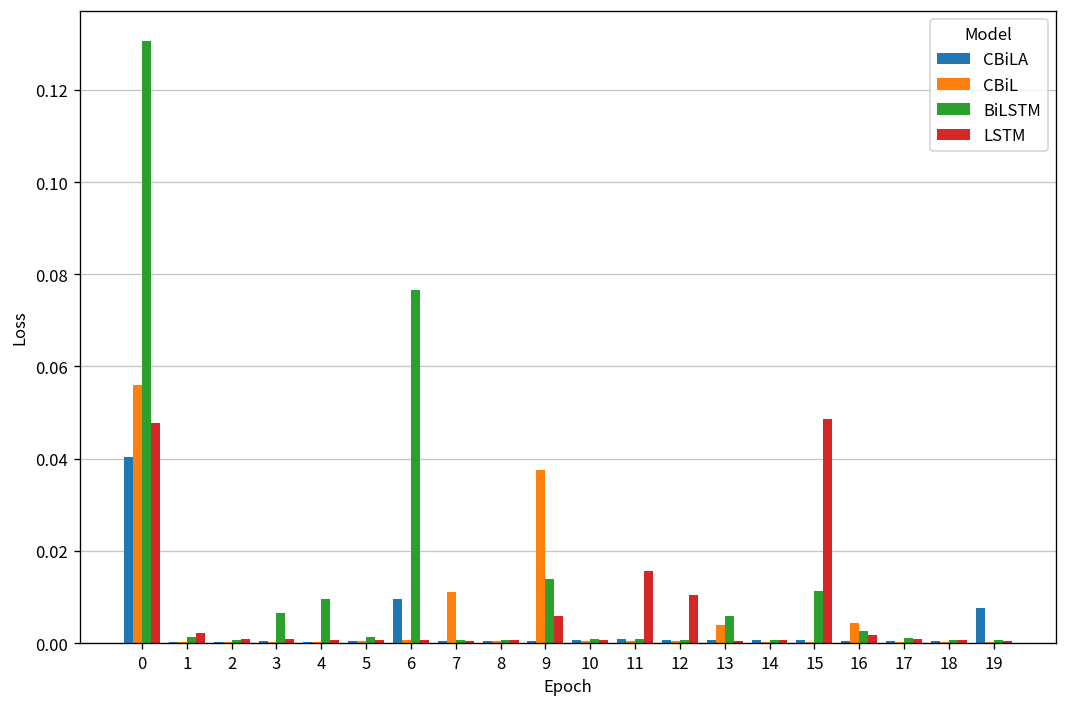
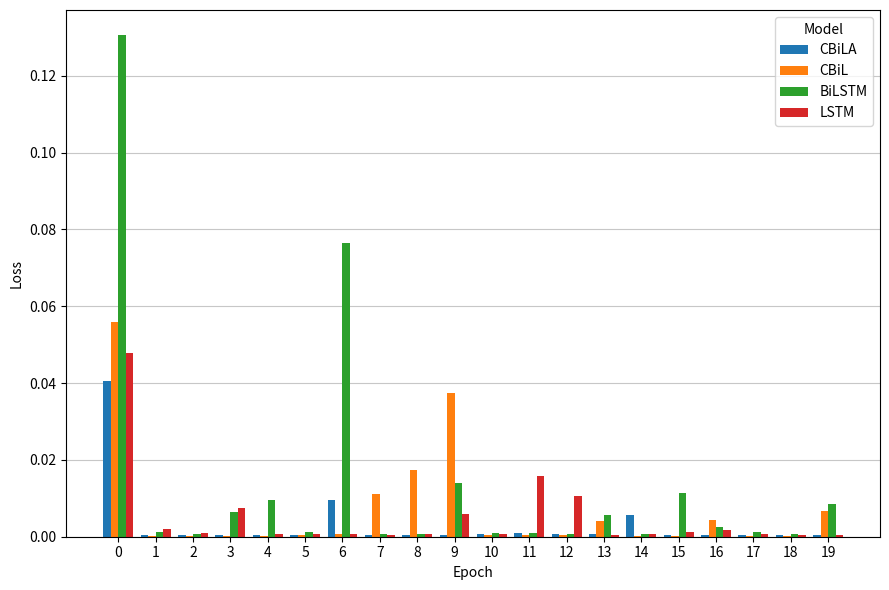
  {
    "CBiLA": {
      "0": 0.040,
      "6": 0.010,
      "10": 0.001,
      "11": 0.001,
      "12": 0.001,
      "13": 0.001,
-     "14": 0.001,
-     "19": 0.008
+     "14": 0.006,
+     "19": 0.000
    },
    "CBiL": {
      "0": 0.056,
      "6": 0.001,
      "7": 0.011,
-     "8": 0.000,
+     "8": 0.017,
      "9": 0.038,
      "13": 0.004,
      "16": 0.004,
-     "19": 0.000
+     "19": 0.007
    },
    "BiLSTM": {
      "0": 0.131,
      "1": 0.001,
      "2": 0.001,
      "3": 0.006,
      "4": 0.009,
      "5": 0.001,
      "6": 0.077,
      "9": 0.014,
      "10": 0.001,
      "11": 0.001,
      "13": 0.006,
      "14": 0.001,
      "15": 0.011,
      "16": 0.003,
      "17": 0.001,
      "18": 0.001,
-     "19": 0.001
+     "19": 0.008
    },
    "LSTM": {
      "0": 0.048,
      "1": 0.002,
      "2": 0.001,
-     "3": 0.001,
+     "3": 0.007,
      "4": 0.001,
      "5": 0.001,
      "8": 0.001,
      "9": 0.006,
      "10": 0.001,
      "11": 0.016,
      "12": 0.010,
-     "15": 0.049,
+     "15": 0.001,
      "16": 0.002,
      "17": 0.001
    }
  }
